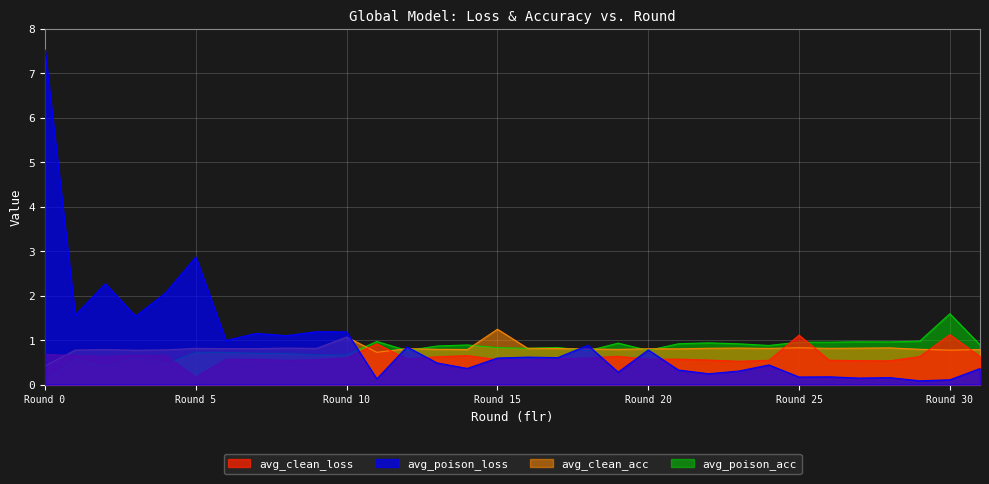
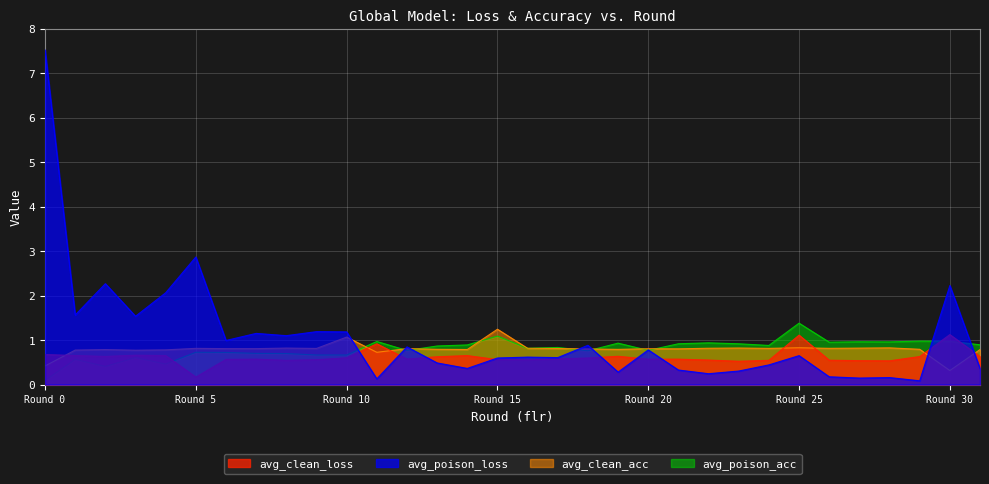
  {
    "avg_clean_loss": {
      "Round 0": 0.7,
      "Round 5": 0.2,
      "Round 10": 0.6,
      "Round 20": 0.6,
      "Round 25": 1.1,
      "Round 30": 1.1
    },
    "avg_poison_loss": {
      "Round 0": 7.5,
      "Round 5": 2.9,
      "Round 10": 1.2,
-     "Round 25": 0.2,
-     "Round 30": 0.1
+     "Round 25": 0.7,
+     "Round 30": 2.2
    },
    "avg_clean_acc": {
      "Round 0": 0.4,
      "Round 5": 0.8,
      "Round 10": 1.1,
      "Round 15": 1.2,
      "Round 25": 0.8,
-     "Round 30": 0.8
+     "Round 30": 0.3
    },
    "avg_poison_acc": {
      "Round 0": 0.1,
      "Round 5": 0.7,
      "Round 10": 0.7,
-     "Round 15": 0.8,
-     "Round 25": 1.0,
-     "Round 30": 1.6
+     "Round 15": 1.1,
+     "Round 25": 1.4,
+     "Round 30": 1.0
    }
  }
